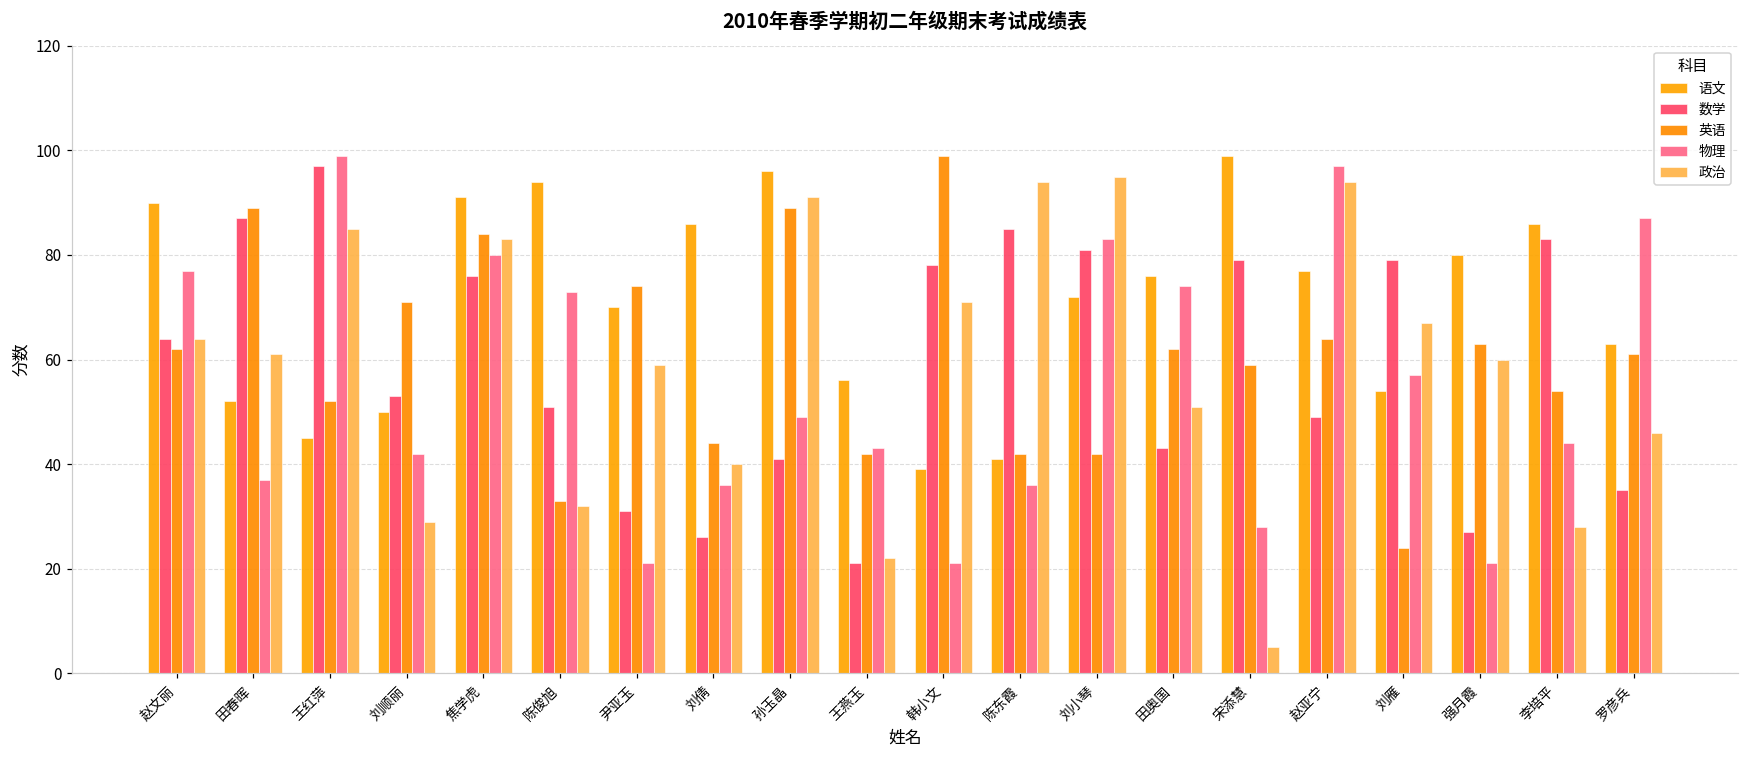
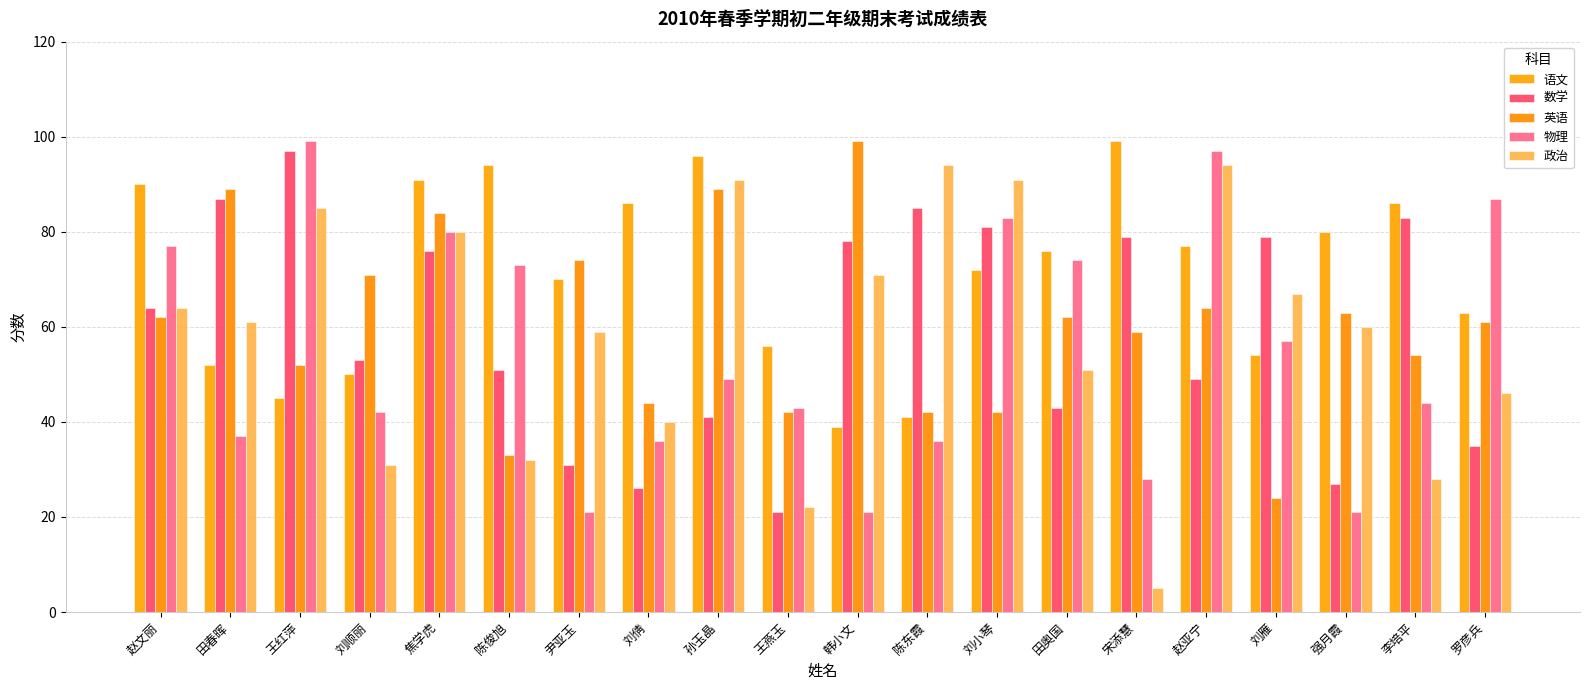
  {
    "政治": {
      "赵文丽": 64,
      "田春晖": 61,
      "王红萍": 85,
-     "刘顺丽": 29,
-     "焦学虎": 83,
+     "刘顺丽": 31,
+     "焦学虎": 80,
      "陈俊旭": 32,
      "尹亚玉": 59,
      "刘倩": 40,
      "孙玉晶": 91,
      "王燕玉": 22,
      "韩小文": 71,
      "陈东霞": 94,
-     "刘小琴": 95,
+     "刘小琴": 91,
      "田奥国": 51,
      "宋添慧": 5,
      "赵亚宁": 94,
      "刘雁": 67,
      "强月霞": 60,
      "李培平": 28,
      "罗彦兵": 46
    }
  }
